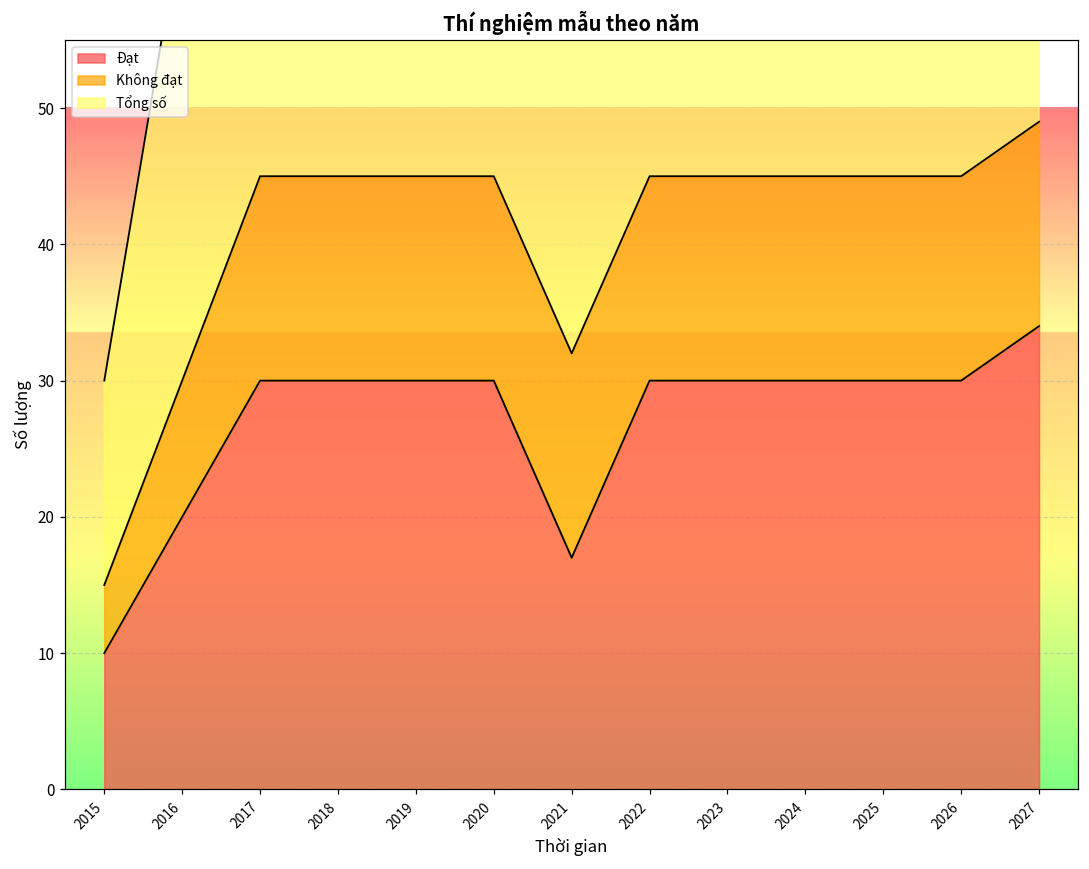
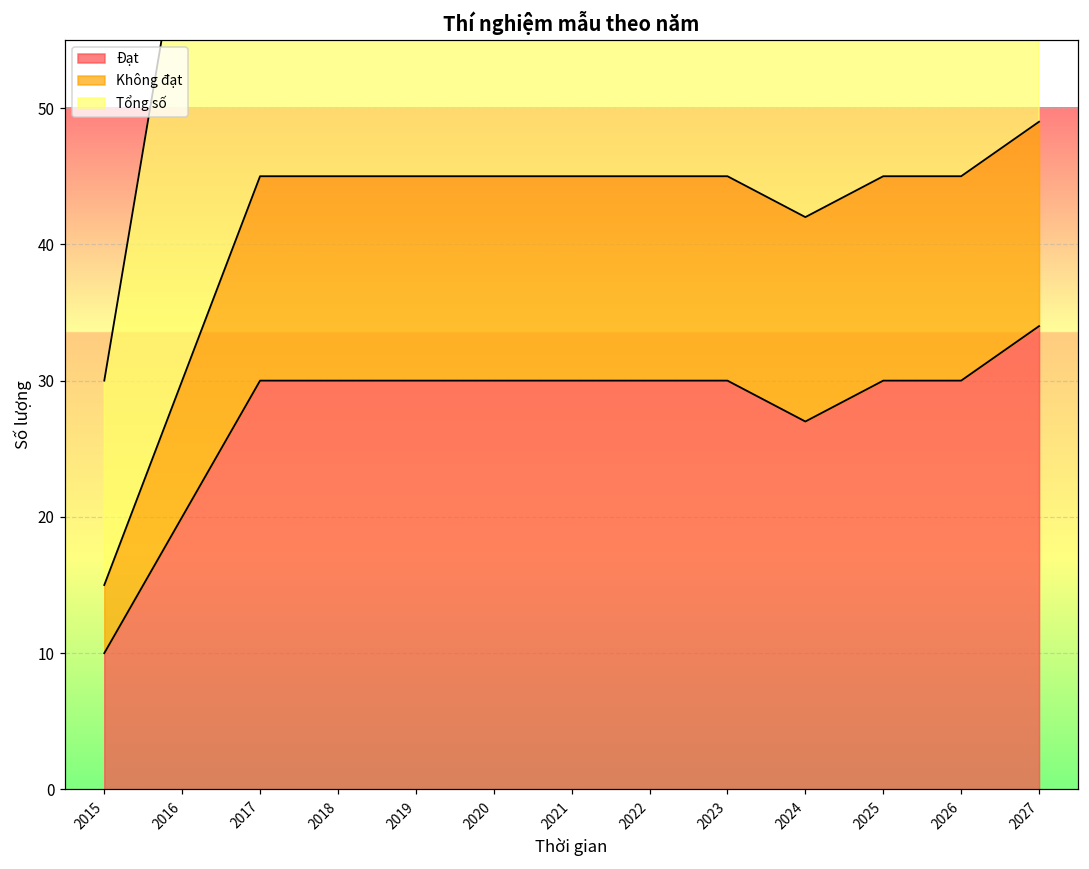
  {
    "Đạt": {
      "2015": 10,
      "2016": 20,
      "2017": 30,
      "2018": 30,
      "2019": 30,
      "2020": 30,
-     "2021": 17,
+     "2021": 30,
      "2022": 30,
      "2023": 30,
-     "2024": 30,
+     "2024": 27,
      "2025": 30,
      "2026": 30,
      "2027": 34
    },
    "Không đạt": {
      "2015": 5,
      "2016": 10,
      "2017": 15,
      "2018": 15,
      "2019": 15,
      "2020": 15,
      "2021": 15,
      "2022": 15,
      "2023": 15,
      "2024": 15,
      "2025": 15,
      "2026": 15,
      "2027": 15
    },
    "Tổng số": {
      "2015": 15
    }
  }
